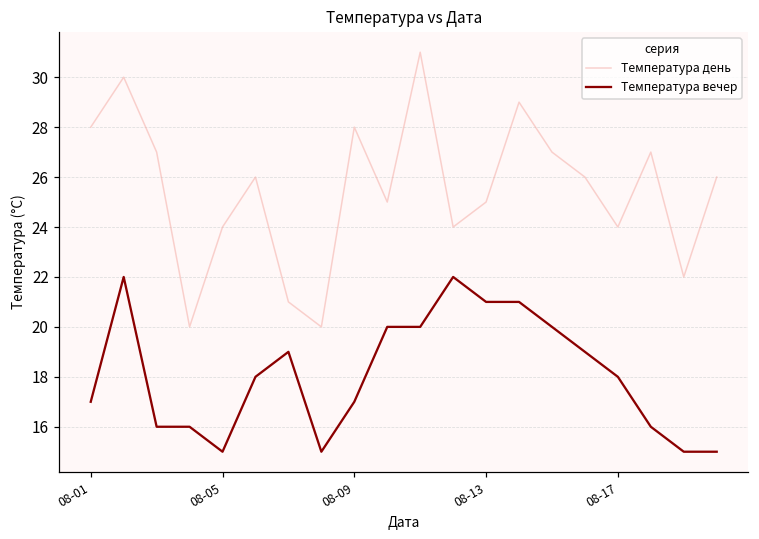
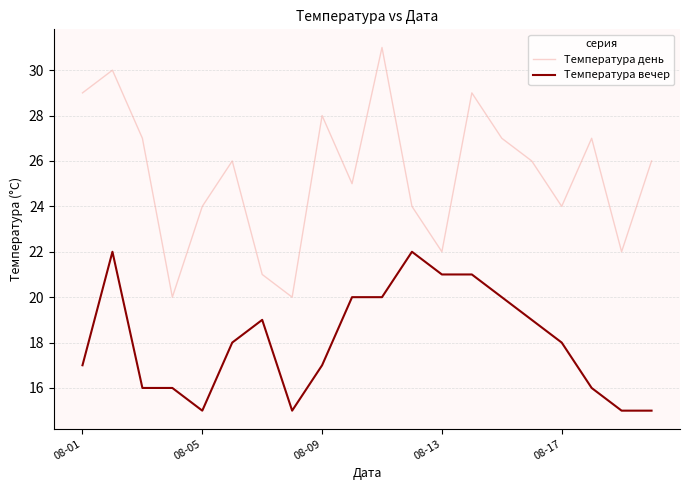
  {
    "Температура день": {
-     "08-01": 28,
+     "08-01": 29,
      "08-05": 24,
      "08-09": 28,
-     "08-13": 25,
+     "08-13": 22,
      "08-17": 24
    },
    "Температура вечер": {
      "08-01": 17,
      "08-05": 15,
      "08-09": 17,
      "08-13": 21,
      "08-17": 18
    }
  }
